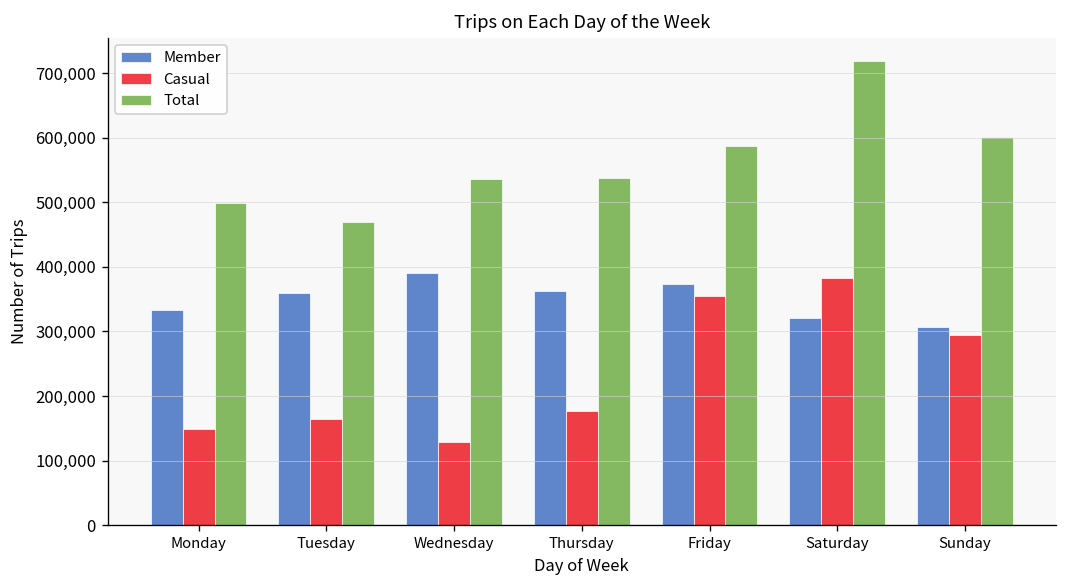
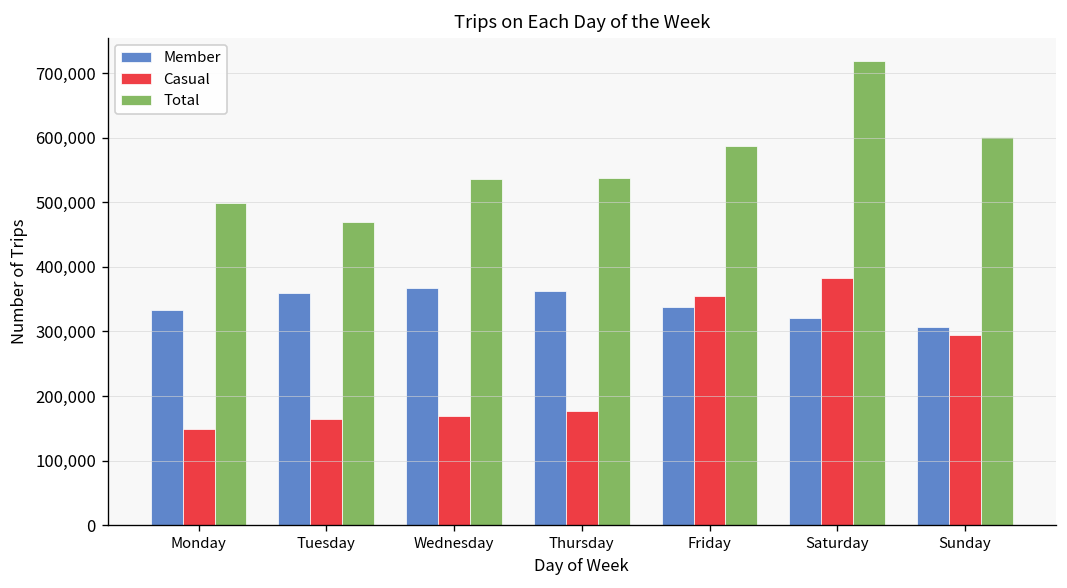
  {
    "Member": {
      "Monday": "330,000",
      "Tuesday": "360,000",
-     "Wednesday": "390,000",
+     "Wednesday": "370,000",
      "Thursday": "360,000",
-     "Friday": "370,000",
+     "Friday": "340,000",
      "Saturday": "320,000",
      "Sunday": "310,000"
    },
    "Casual": {
      "Monday": "150,000",
      "Tuesday": "160,000",
-     "Wednesday": "130,000",
+     "Wednesday": "170,000",
      "Thursday": "180,000",
      "Friday": "350,000",
      "Saturday": "380,000",
      "Sunday": "290,000"
    },
    "Total": {
      "Monday": "500,000",
      "Tuesday": "470,000",
      "Wednesday": "540,000",
      "Thursday": "540,000",
      "Friday": "590,000",
      "Saturday": "720,000",
      "Sunday": "600,000"
    }
  }
